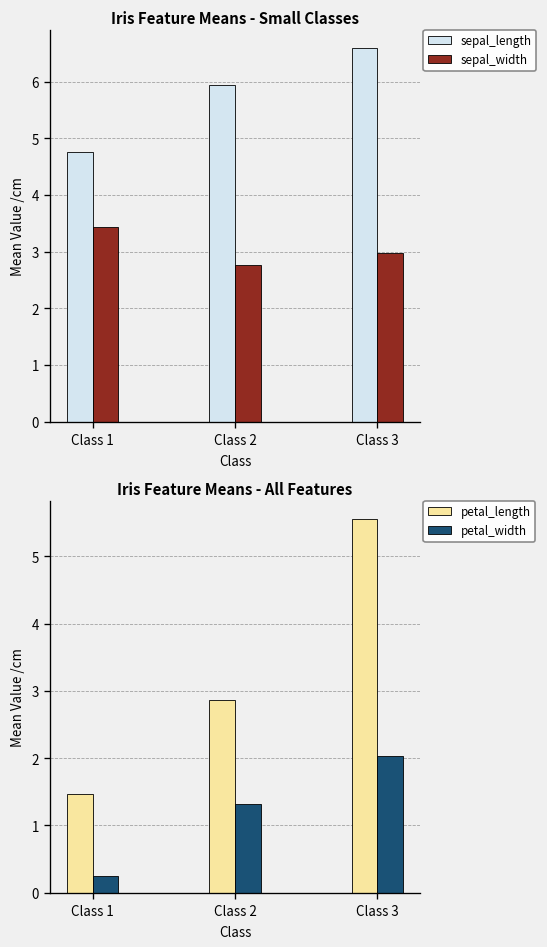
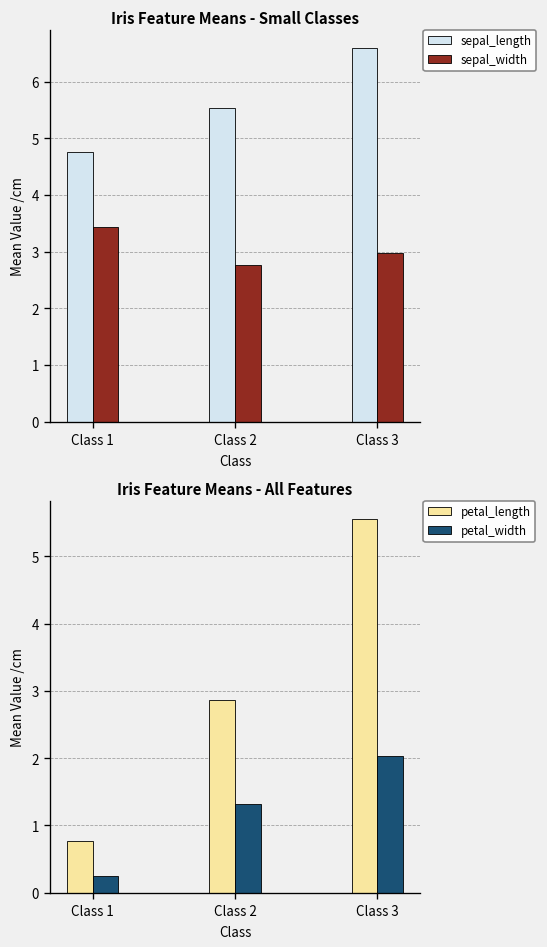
  {
    "Iris Feature Means - Small Classes": {
      "sepal_length": {
        "Class 1": 4.8,
-       "Class 2": 5.9,
+       "Class 2": 5.5,
        "Class 3": 6.6
      },
      "sepal_width": {
        "Class 1": 3.4,
        "Class 2": 2.8,
        "Class 3": 3.0
      }
    },
    "Iris Feature Means - All Features": {
      "petal_length": {
-       "Class 1": 1.5,
+       "Class 1": 0.8,
        "Class 2": 2.9,
        "Class 3": 5.6
      },
      "petal_width": {
        "Class 1": 0.2,
        "Class 2": 1.3,
        "Class 3": 2.0
      }
    }
  }
